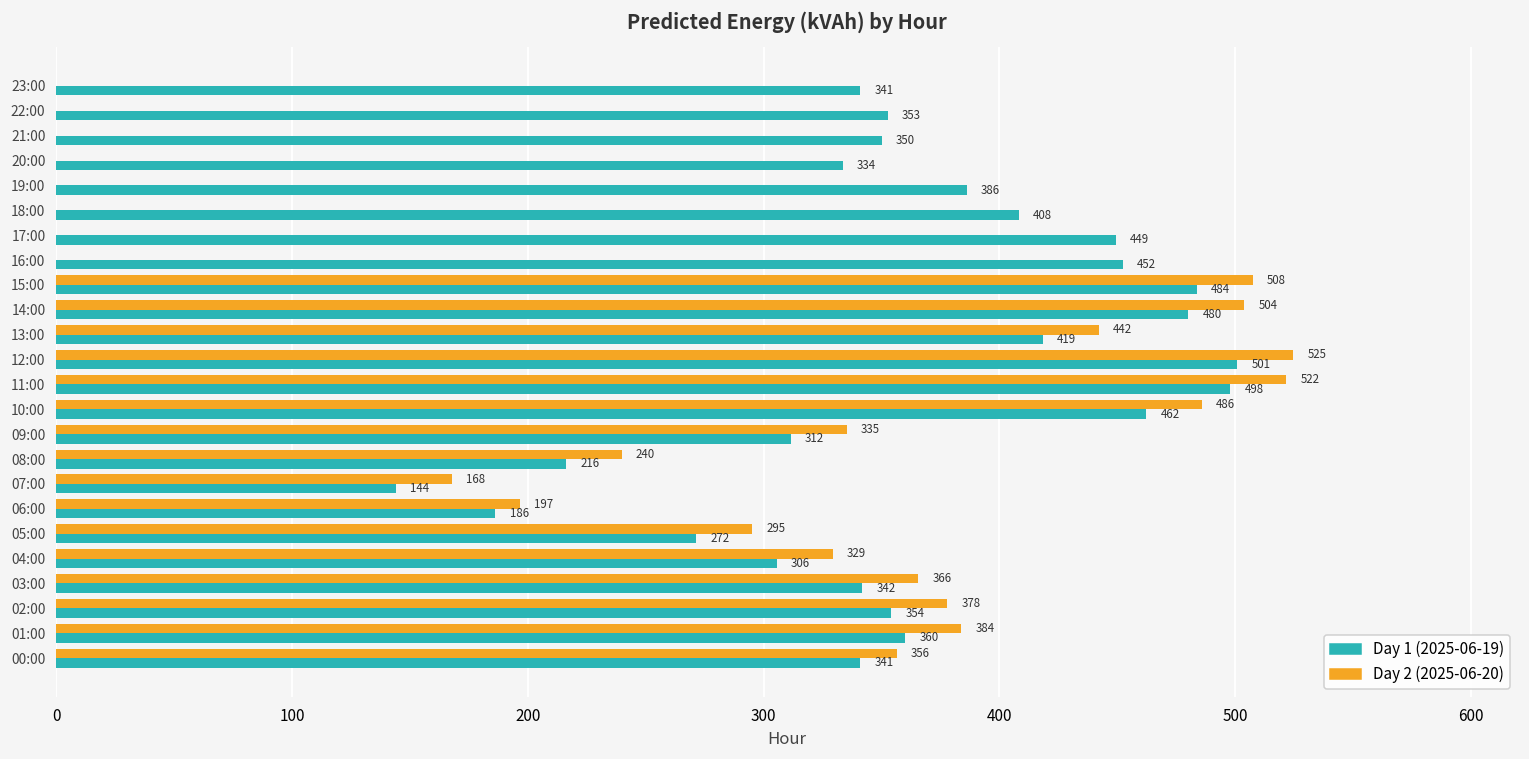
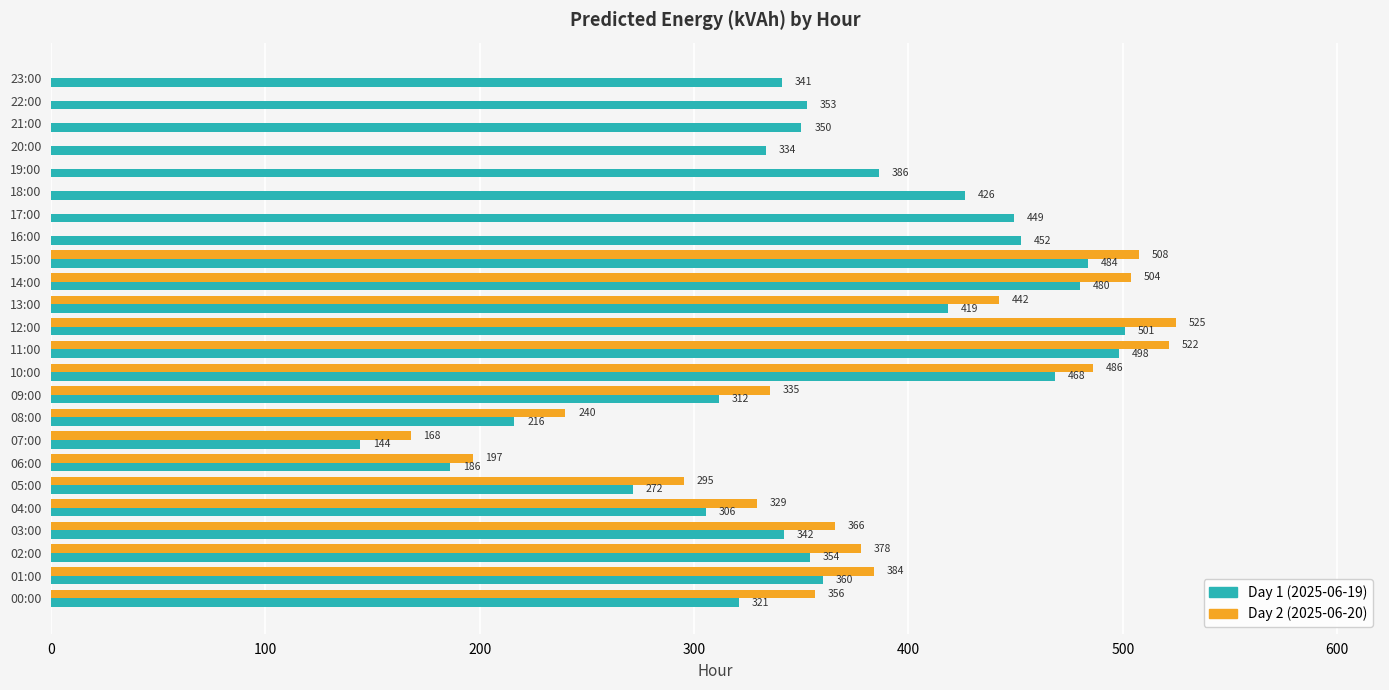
  {
    "Day 1 (2025-06-19)": {
      "23:00": 341,
      "22:00": 353,
      "21:00": 350,
      "20:00": 334,
      "19:00": 386,
-     "18:00": 408,
+     "18:00": 426,
      "17:00": 449,
      "16:00": 452,
      "15:00": 484,
      "14:00": 480,
      "13:00": 419,
      "12:00": 501,
      "11:00": 498,
-     "10:00": 462,
+     "10:00": 468,
      "09:00": 312,
      "08:00": 216,
      "07:00": 144,
      "06:00": 186,
      "05:00": 272,
      "04:00": 306,
      "03:00": 342,
      "02:00": 354,
      "01:00": 360,
-     "00:00": 341
+     "00:00": 321
    },
    "Day 2 (2025-06-20)": {
      "15:00": 508,
      "14:00": 504,
      "13:00": 442,
      "12:00": 525,
      "11:00": 522,
      "10:00": 486,
      "09:00": 335,
      "08:00": 240,
      "07:00": 168,
      "06:00": 197,
      "05:00": 295,
      "04:00": 329,
      "03:00": 366,
      "02:00": 378,
      "01:00": 384,
      "00:00": 356
    }
  }
